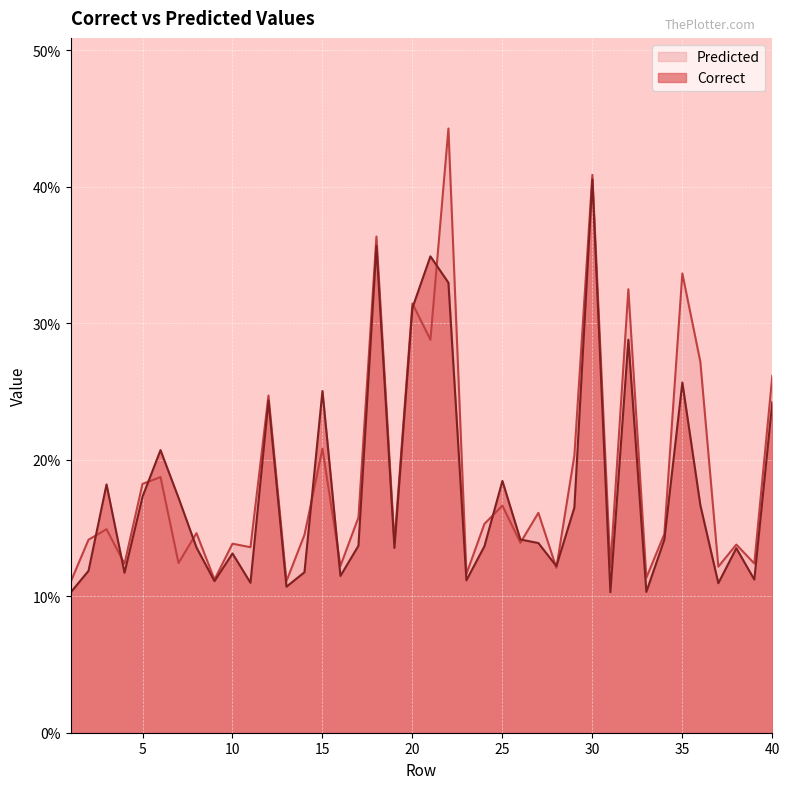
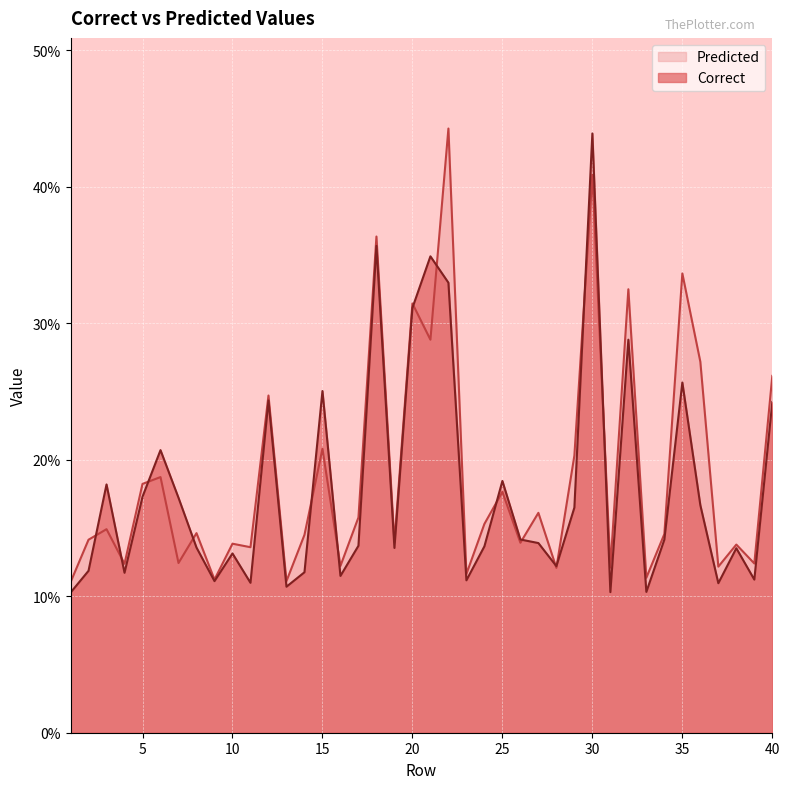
  {
    "Predicted": {
      "5": "18.2%",
      "10": "13.8%",
      "15": "20.8%",
      "20": "31.4%",
-     "25": "16.6%",
+     "25": "17.6%",
      "30": "40.9%",
      "35": "33.6%",
      "40": "26.1%"
    },
    "Correct": {
      "5": "17.3%",
      "10": "13.1%",
      "15": "25.0%",
      "20": "31.1%",
      "25": "18.4%",
-     "30": "40.5%",
+     "30": "43.9%",
      "35": "25.7%",
      "40": "24.2%"
    }
  }
